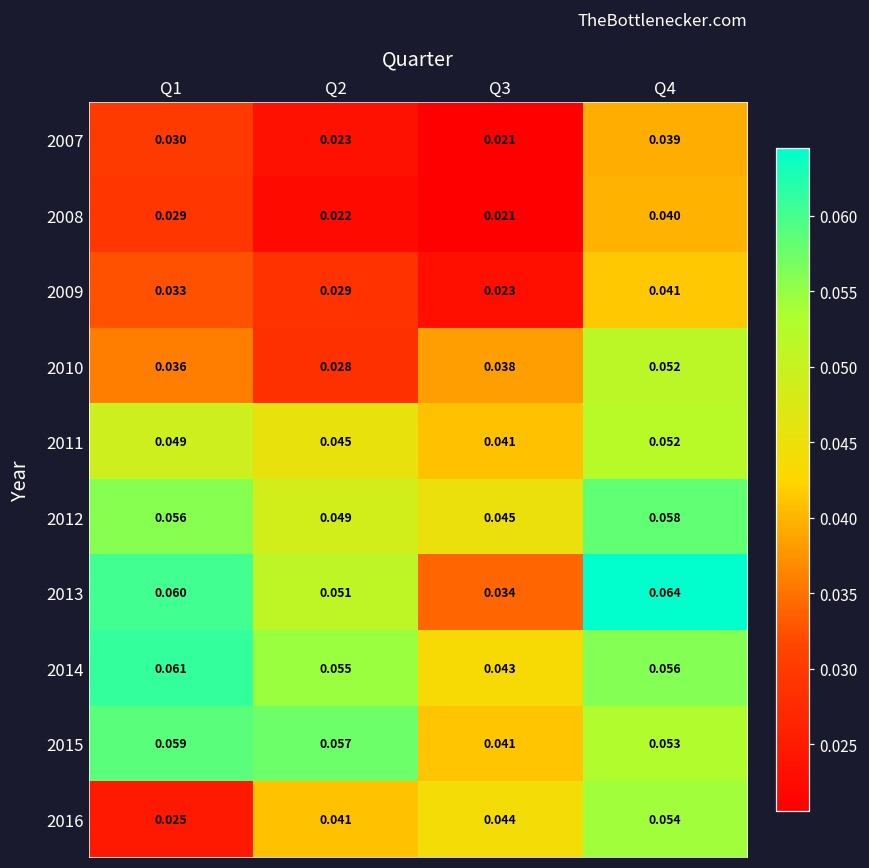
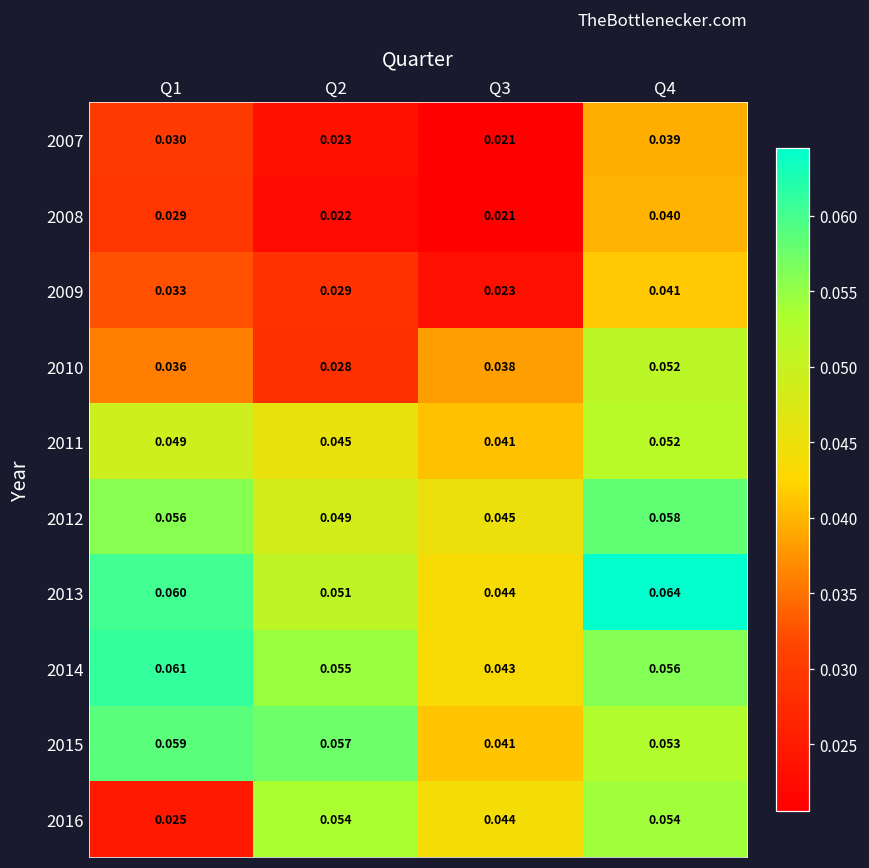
  {
    "2007": {
      "Q1": 0.030,
      "Q2": 0.023,
      "Q3": 0.021,
      "Q4": 0.039
    },
    "2008": {
      "Q1": 0.029,
      "Q2": 0.022,
      "Q3": 0.021,
      "Q4": 0.040
    },
    "2009": {
      "Q1": 0.033,
      "Q2": 0.029,
      "Q3": 0.023,
      "Q4": 0.041
    },
    "2010": {
      "Q1": 0.036,
      "Q2": 0.028,
      "Q3": 0.038,
      "Q4": 0.052
    },
    "2011": {
      "Q1": 0.049,
      "Q2": 0.045,
      "Q3": 0.041,
      "Q4": 0.052
    },
    "2012": {
      "Q1": 0.056,
      "Q2": 0.049,
      "Q3": 0.045,
      "Q4": 0.058
    },
    "2013": {
      "Q1": 0.060,
      "Q2": 0.051,
-     "Q3": 0.034,
+     "Q3": 0.044,
      "Q4": 0.064
    },
    "2014": {
      "Q1": 0.061,
      "Q2": 0.055,
      "Q3": 0.043,
      "Q4": 0.056
    },
    "2015": {
      "Q1": 0.059,
      "Q2": 0.057,
      "Q3": 0.041,
      "Q4": 0.053
    },
    "2016": {
      "Q1": 0.025,
-     "Q2": 0.041,
+     "Q2": 0.054,
      "Q3": 0.044,
      "Q4": 0.054
    }
  }
